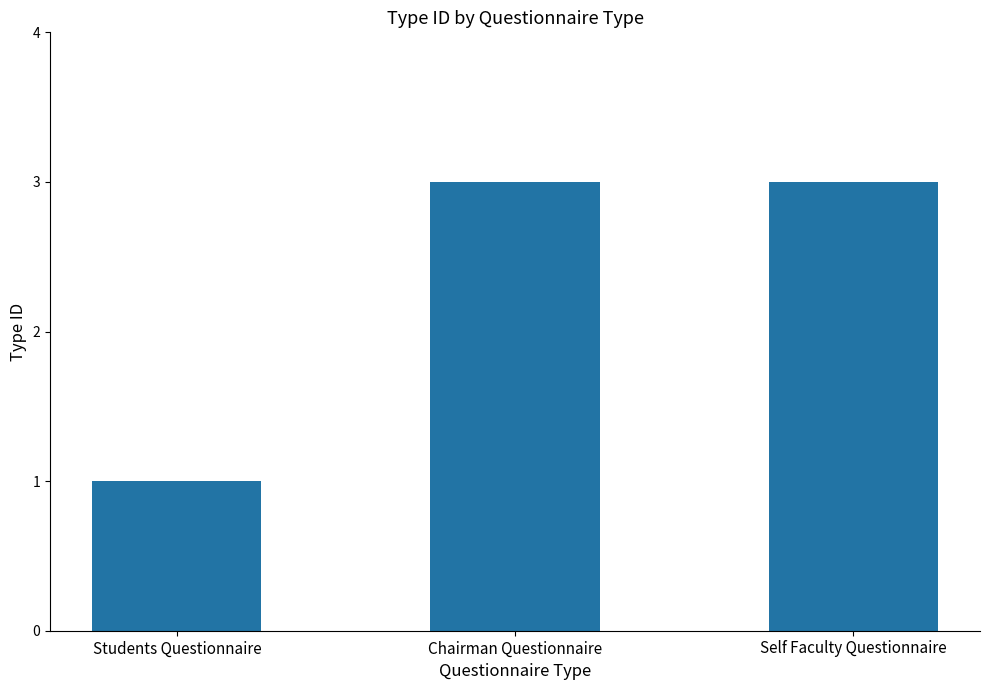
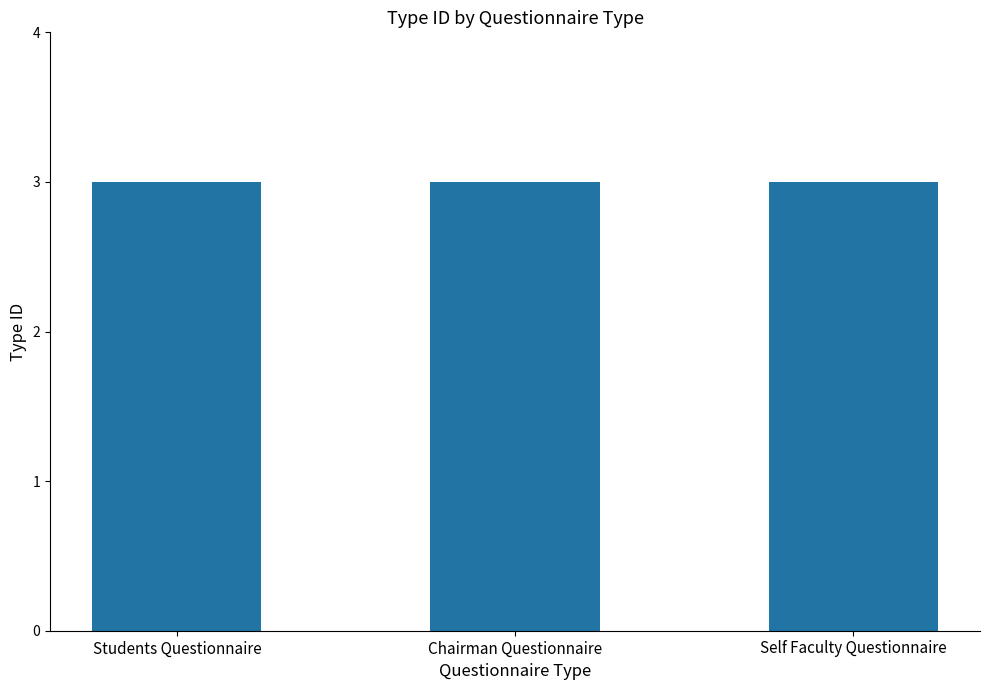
  {
-   "Students Questionnaire": 1,
+   "Students Questionnaire": 3,
    "Chairman Questionnaire": 3,
    "Self Faculty Questionnaire": 3
  }
